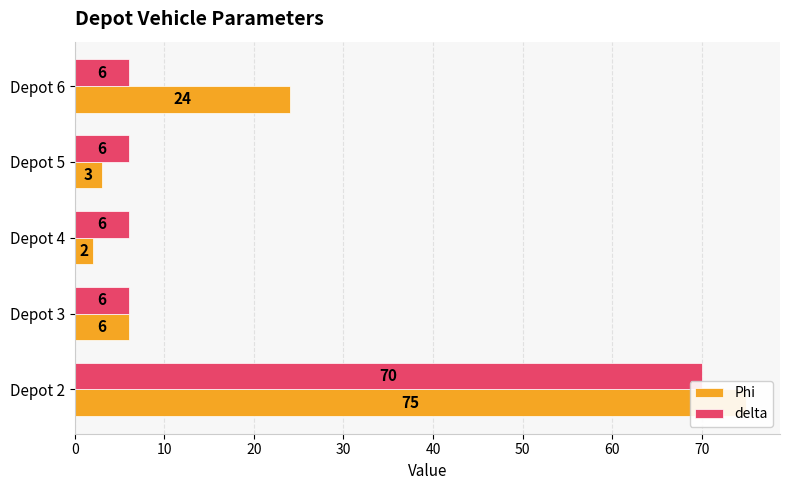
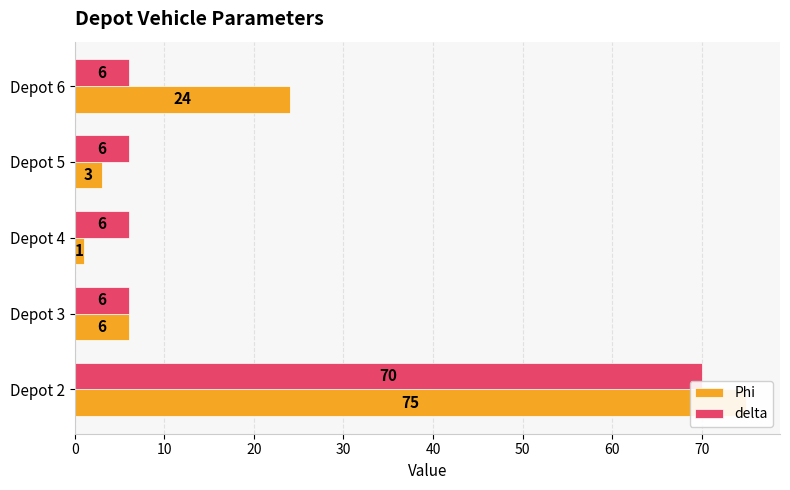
  {
    "Phi": {
      "Depot 6": 24,
      "Depot 5": 3,
-     "Depot 4": 2,
+     "Depot 4": 1,
      "Depot 3": 6
    },
    "delta": {
      "Depot 6": 6,
      "Depot 5": 6,
      "Depot 4": 6,
      "Depot 3": 6,
      "Depot 2": 70
    }
  }
